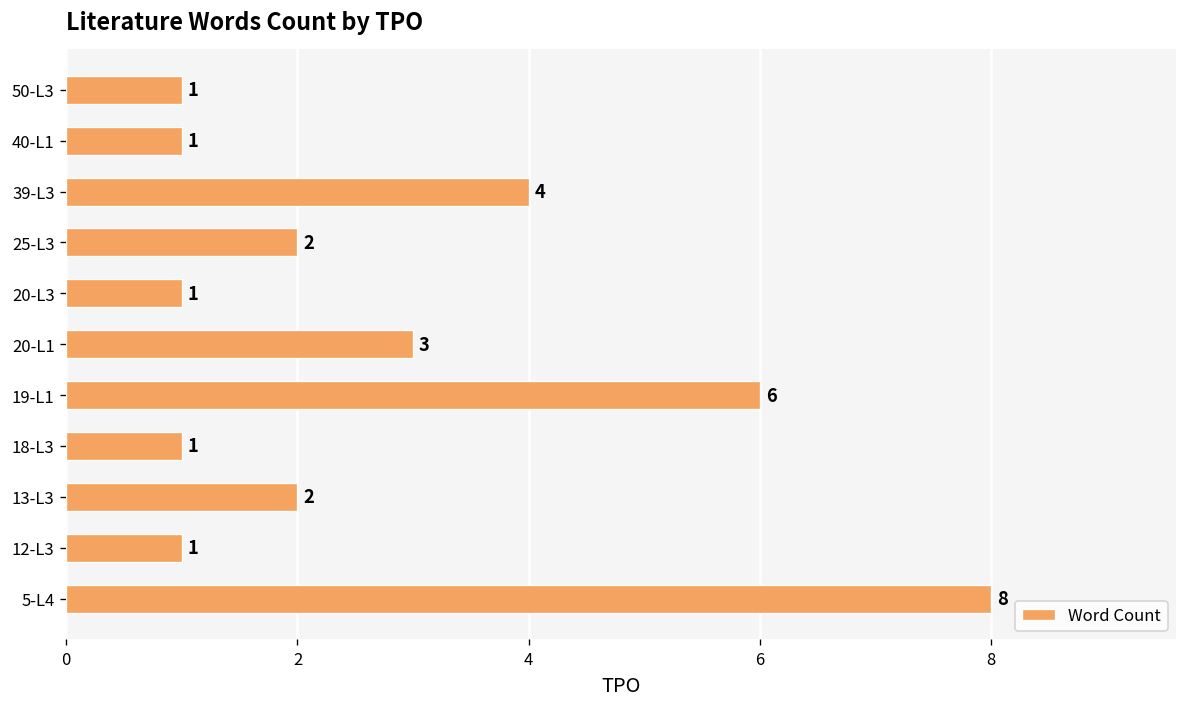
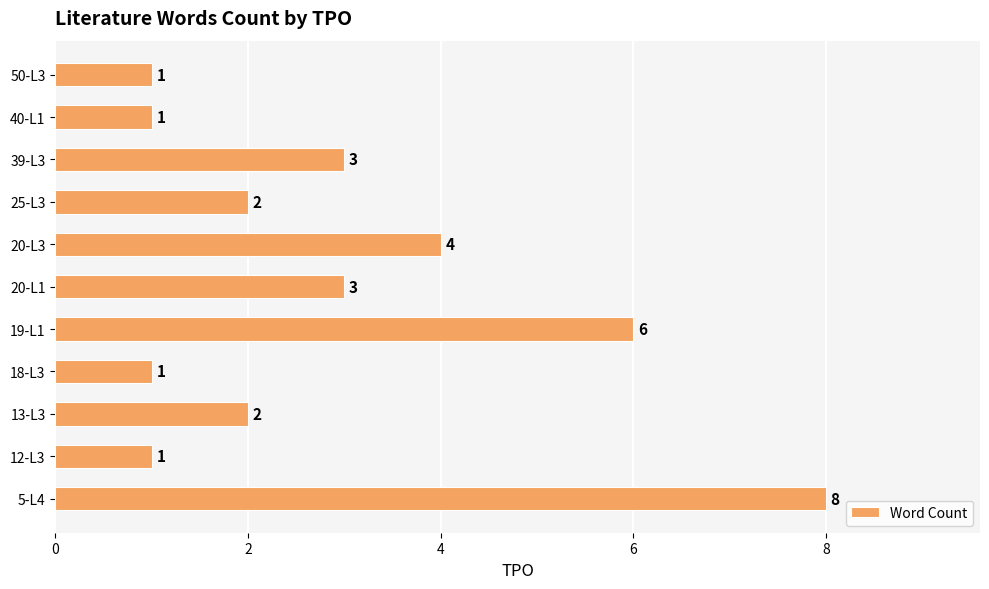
  {
    "50-L3": 1,
    "40-L1": 1,
-   "39-L3": 4,
+   "39-L3": 3,
    "25-L3": 2,
-   "20-L3": 1,
+   "20-L3": 4,
    "20-L1": 3,
    "19-L1": 6,
    "18-L3": 1,
    "13-L3": 2,
    "12-L3": 1,
    "5-L4": 8
  }
